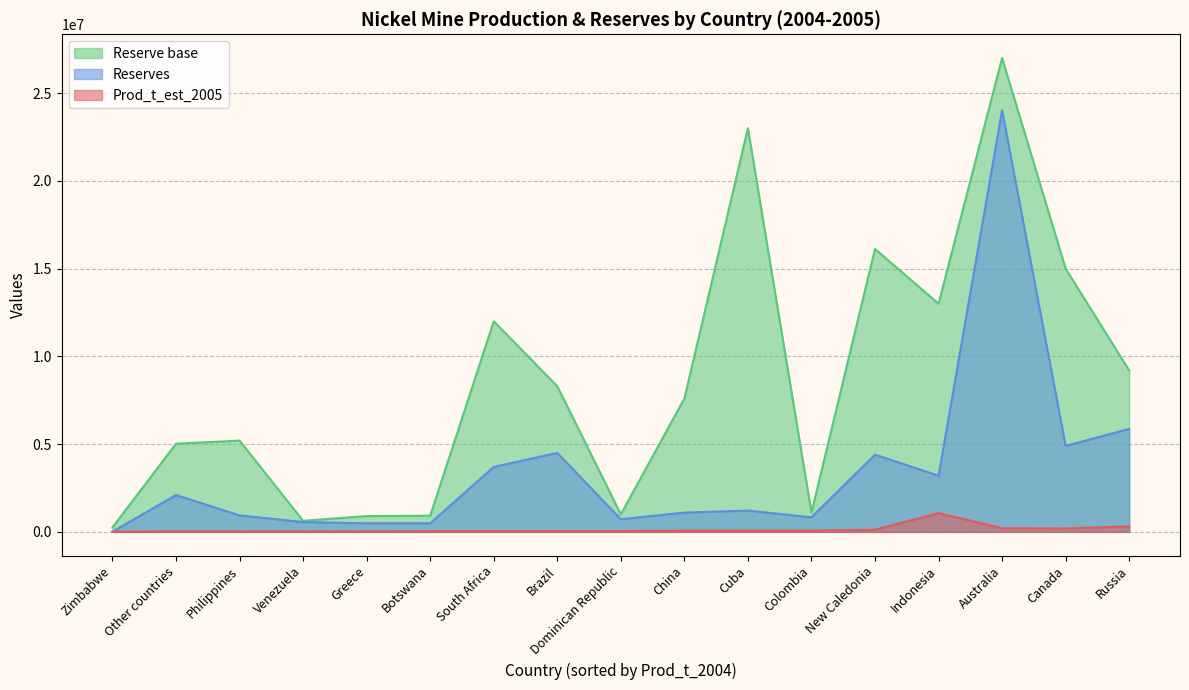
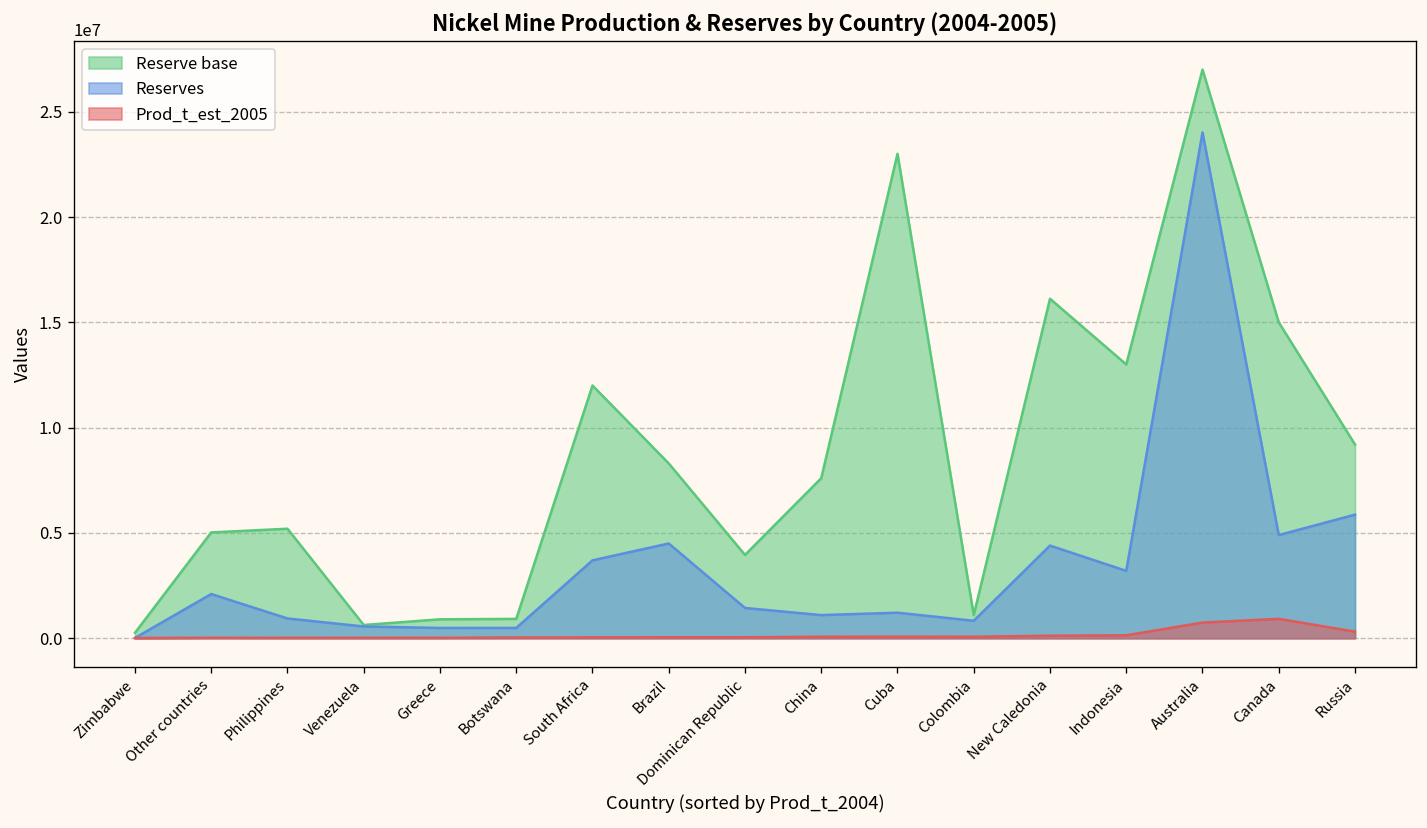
  {
    "Reserve base": {
      "Zimbabwe": 300000,
      "Other countries": 5000000,
      "Philippines": 5200000,
      "Greece": 900000,
      "Botswana": 900000,
      "South Africa": 12000000,
      "Brazil": 8300000,
-     "Dominican Republic": 1000000,
+     "Dominican Republic": 4000000,
      "China": 7600000,
      "Cuba": 23000000,
      "Colombia": 1100000,
      "New Caledonia": 16100000,
      "Indonesia": 13000000,
      "Australia": 27000000,
      "Canada": 15000000,
      "Russia": 9200000
    },
    "Reserves": {
      "Other countries": 2100000,
      "Philippines": 900000,
      "Greece": 500000,
      "Botswana": 500000,
      "South Africa": 3700000,
      "Brazil": 4500000,
-     "Dominican Republic": 700000,
+     "Dominican Republic": 1400000,
      "China": 1100000,
      "Cuba": 1200000,
      "Colombia": 800000,
      "New Caledonia": 4400000,
      "Indonesia": 3200000,
      "Australia": 24000000,
      "Canada": 4900000,
      "Russia": 5900000
    },
    "Prod_t_est_2005": {
      "Other countries": 0,
      "Philippines": 0,
      "Venezuela": 0,
      "Greece": 0,
      "Botswana": 0,
      "South Africa": 0,
      "Brazil": 0,
      "Dominican Republic": 0,
      "China": 100000,
      "Cuba": 100000,
      "Colombia": 100000,
      "New Caledonia": 100000,
-     "Indonesia": 1100000,
-     "Australia": 200000,
-     "Canada": 200000,
+     "Indonesia": 100000,
+     "Australia": 700000,
+     "Canada": 900000,
      "Russia": 300000
    }
  }
